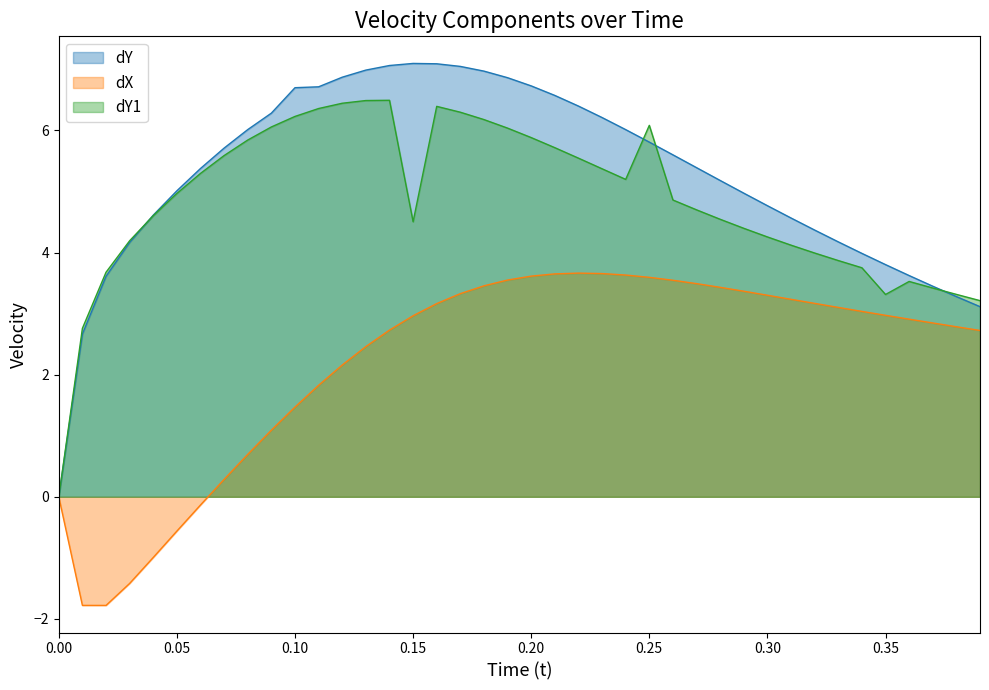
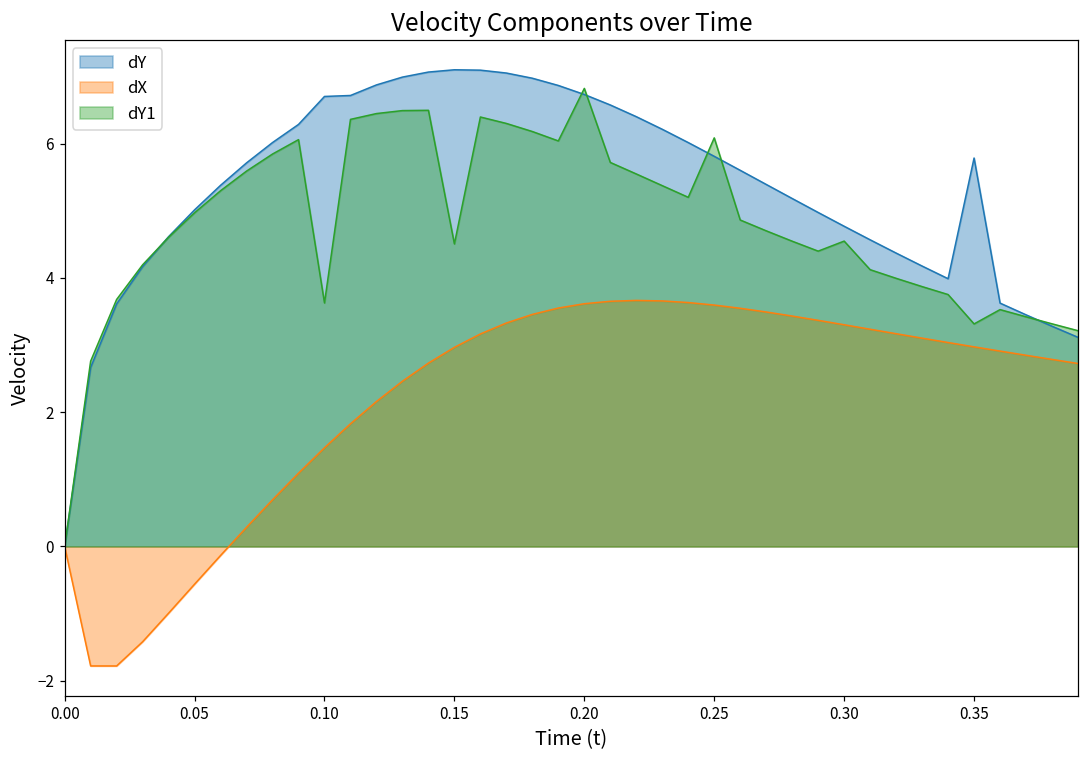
  {
    "dY": {
      "0.05": 5.0,
      "0.10": 6.7,
      "0.15": 7.1,
      "0.20": 6.7,
      "0.25": 5.8,
      "0.30": 4.8,
-     "0.35": 3.8
+     "0.35": 5.8
    },
    "dY1": {
      "0.05": 5.0,
-     "0.10": 6.2,
+     "0.10": 3.6,
      "0.15": 4.5,
-     "0.20": 5.9,
+     "0.20": 6.8,
      "0.25": 6.1,
-     "0.30": 4.3,
+     "0.30": 4.5,
      "0.35": 3.3
    }
  }
